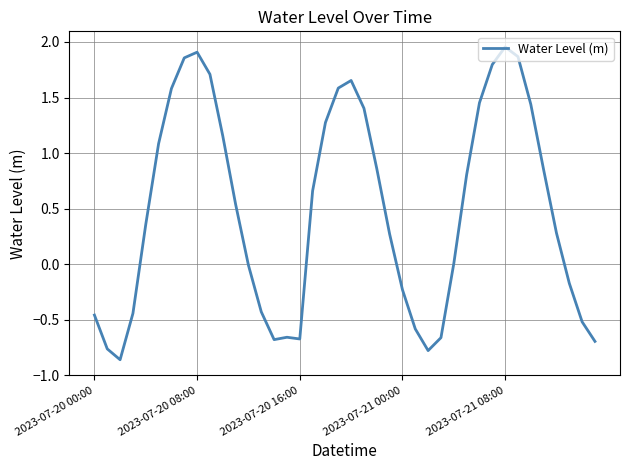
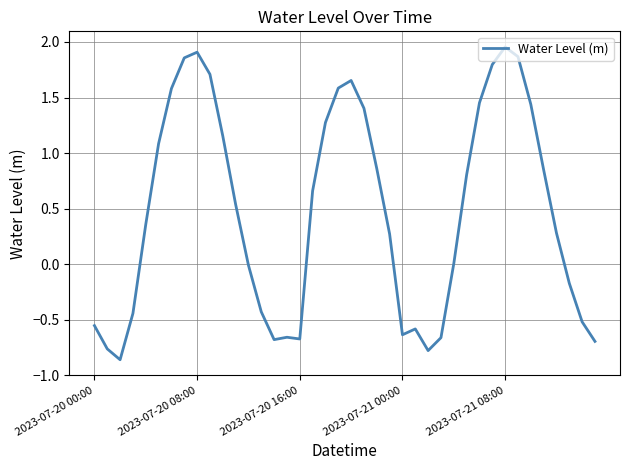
  {
-   "2023-07-20 00:00": -0.46,
+   "2023-07-20 00:00": -0.55,
    "2023-07-20 08:00": 1.91,
    "2023-07-20 16:00": -0.67,
-   "2023-07-21 00:00": -0.23
+   "2023-07-21 00:00": -0.64
  }
